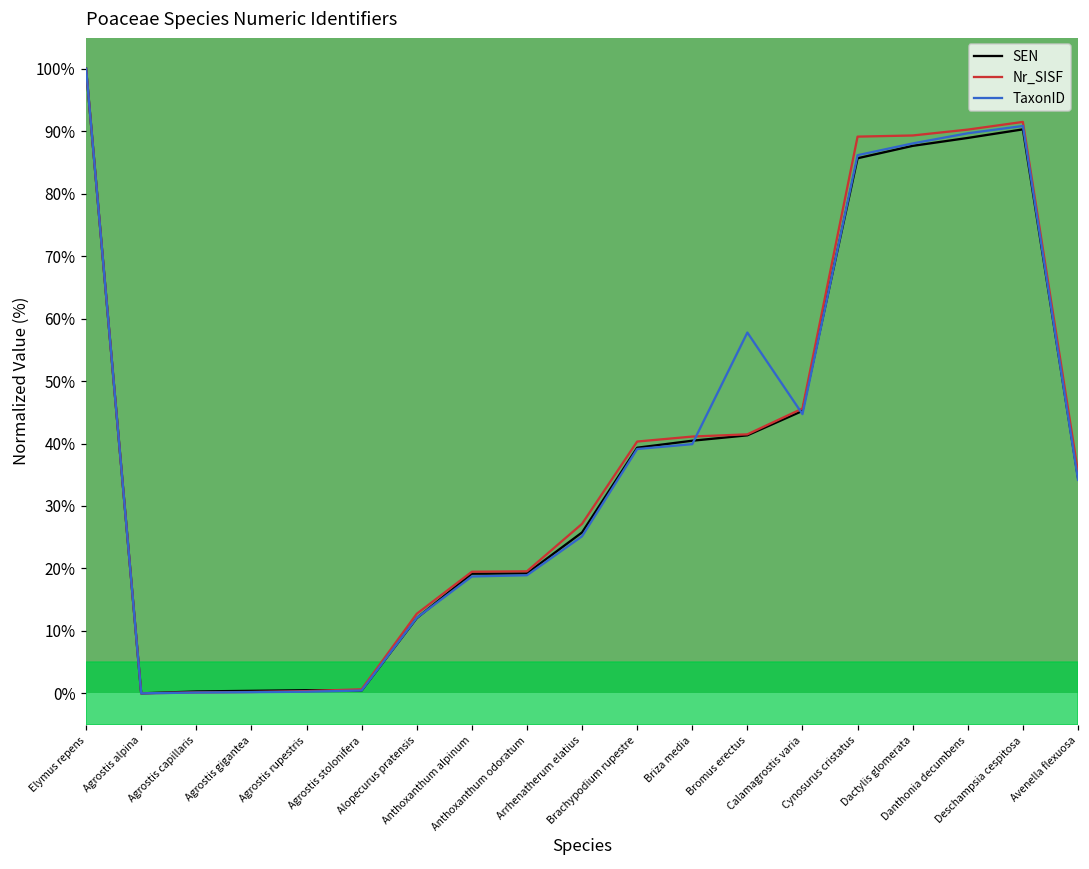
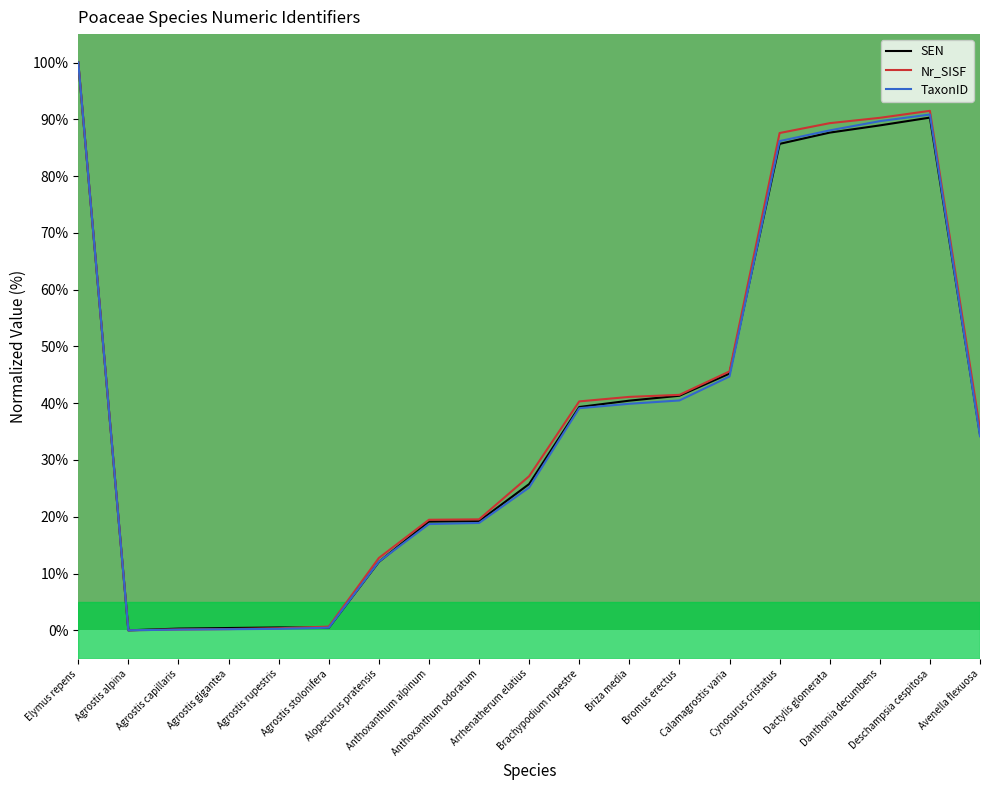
  {
    "SEN": {
      "Arrhenatherum elatius": "26%",
      "Briza media": "40%",
      "Cynosurus cristatus": "86%",
      "Danthonia decumbens": "89%",
      "Deschampsia cespitosa": "90%"
    },
    "Nr_SISF": {
      "Alopecurus pratensis": "13%",
      "Arrhenatherum elatius": "27%",
      "Brachypodium rupestre": "40%",
      "Briza media": "41%",
-     "Cynosurus cristatus": "89%",
+     "Cynosurus cristatus": "88%",
      "Dactylis glomerata": "89%",
      "Danthonia decumbens": "90%",
      "Deschampsia cespitosa": "91%",
      "Avenella flexuosa": "35%"
    },
    "TaxonID": {
      "Anthoxanthum alpinum": "19%",
      "Arrhenatherum elatius": "25%",
      "Briza media": "40%",
-     "Bromus erectus": "58%",
+     "Bromus erectus": "40%",
      "Calamagrostis varia": "45%",
      "Cynosurus cristatus": "86%",
      "Danthonia decumbens": "90%",
      "Deschampsia cespitosa": "91%"
    }
  }
